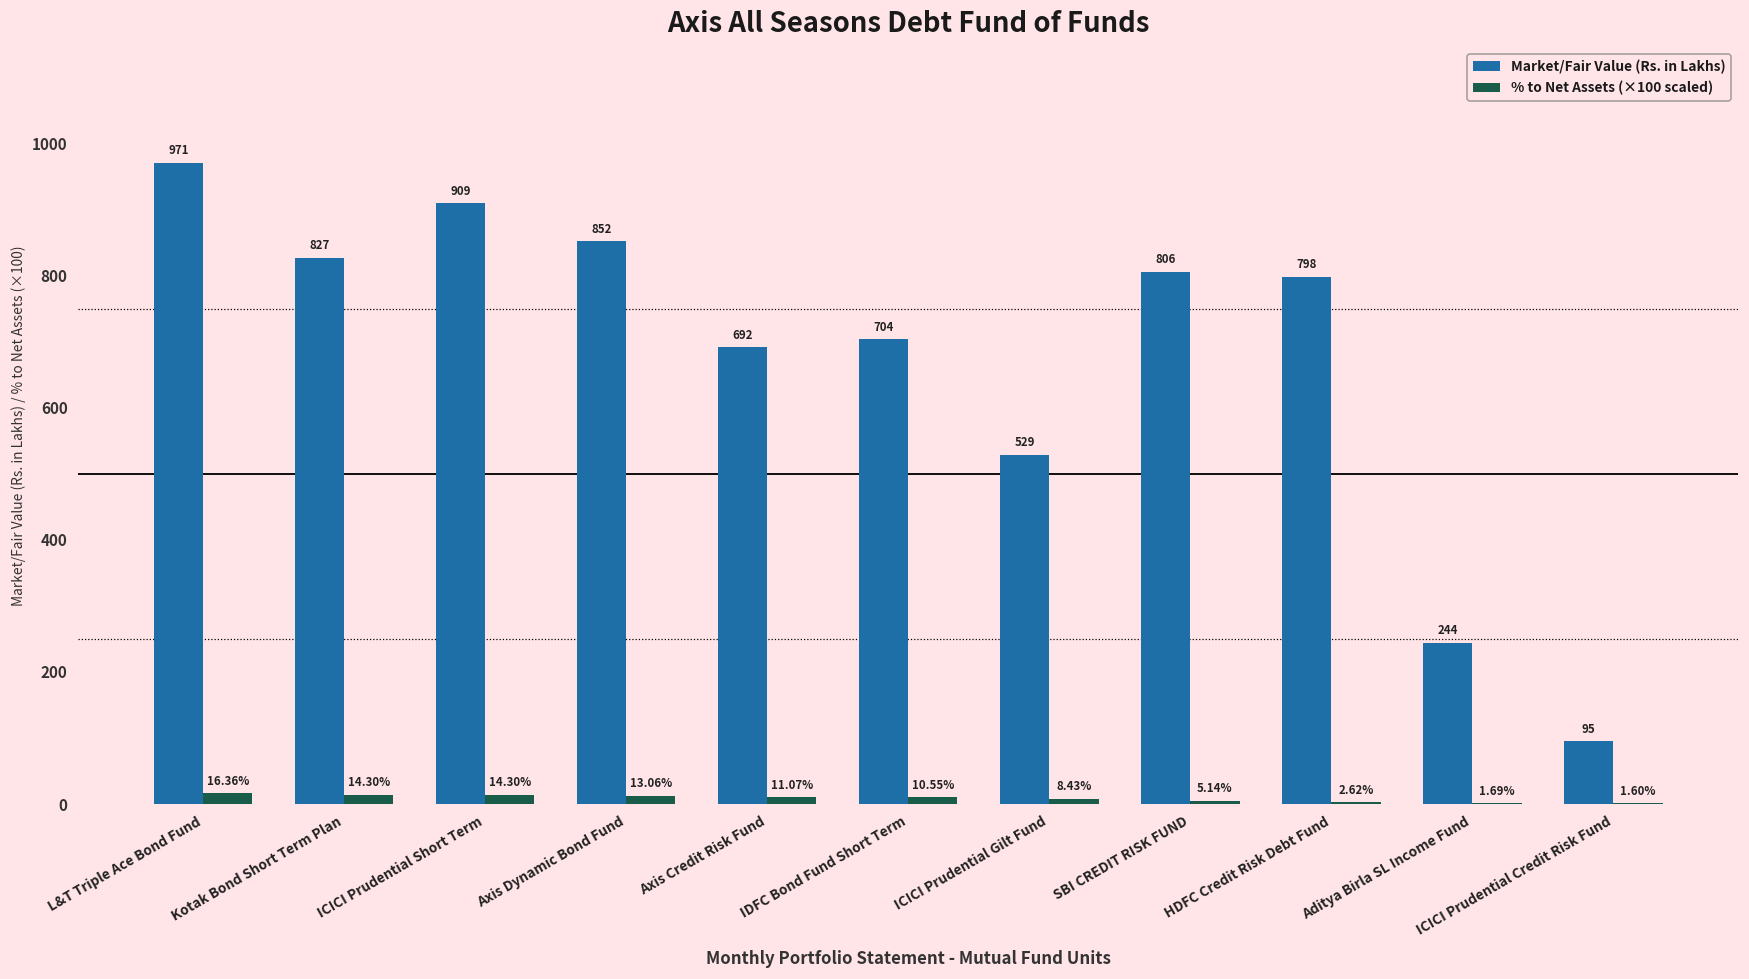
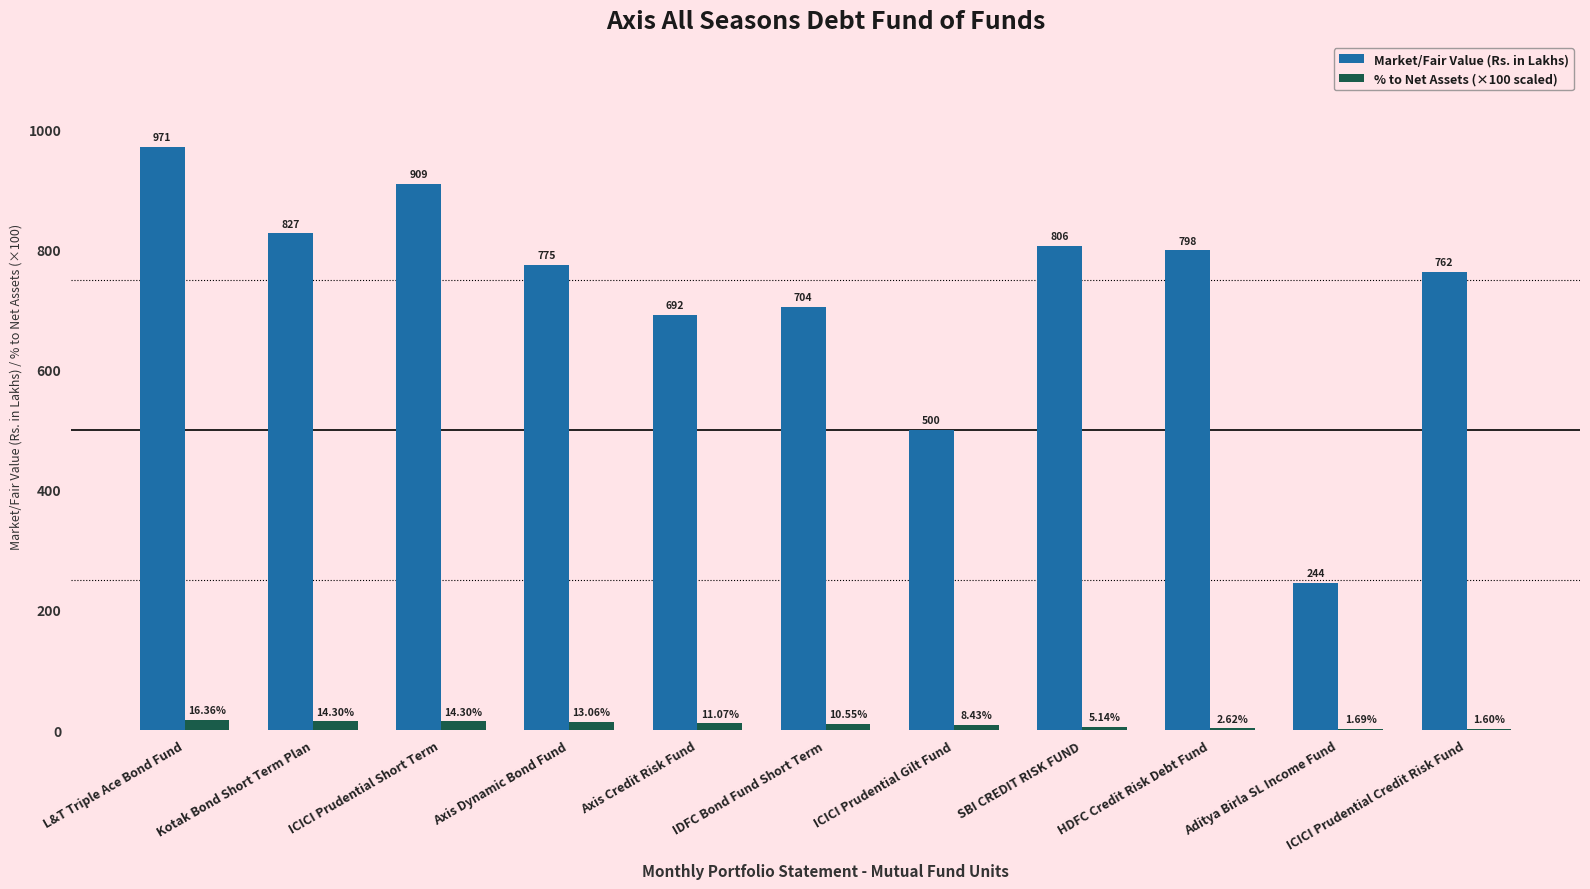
  {
    "Market/Fair Value (Rs. in Lakhs)": {
      "L&T Triple Ace Bond Fund": "971",
      "Kotak Bond Short Term Plan": "827",
      "ICICI Prudential Short Term": "909",
-     "Axis Dynamic Bond Fund": "852",
+     "Axis Dynamic Bond Fund": "775",
      "Axis Credit Risk Fund": "692",
      "IDFC Bond Fund Short Term": "704",
-     "ICICI Prudential Gilt Fund": "529",
+     "ICICI Prudential Gilt Fund": "500",
      "SBI CREDIT RISK FUND": "806",
      "HDFC Credit Risk Debt Fund": "798",
      "Aditya Birla SL Income Fund": "244",
-     "ICICI Prudential Credit Risk Fund": "95"
+     "ICICI Prudential Credit Risk Fund": "762"
    },
    "% to Net Assets (×100 scaled)": {
      "L&T Triple Ace Bond Fund": "16.36%",
      "Kotak Bond Short Term Plan": "14.30%",
      "ICICI Prudential Short Term": "14.30%",
      "Axis Dynamic Bond Fund": "13.06%",
      "Axis Credit Risk Fund": "11.07%",
      "IDFC Bond Fund Short Term": "10.55%",
      "ICICI Prudential Gilt Fund": "8.43%",
      "SBI CREDIT RISK FUND": "5.14%",
      "HDFC Credit Risk Debt Fund": "2.62%",
      "Aditya Birla SL Income Fund": "1.69%",
      "ICICI Prudential Credit Risk Fund": "1.60%"
    }
  }
